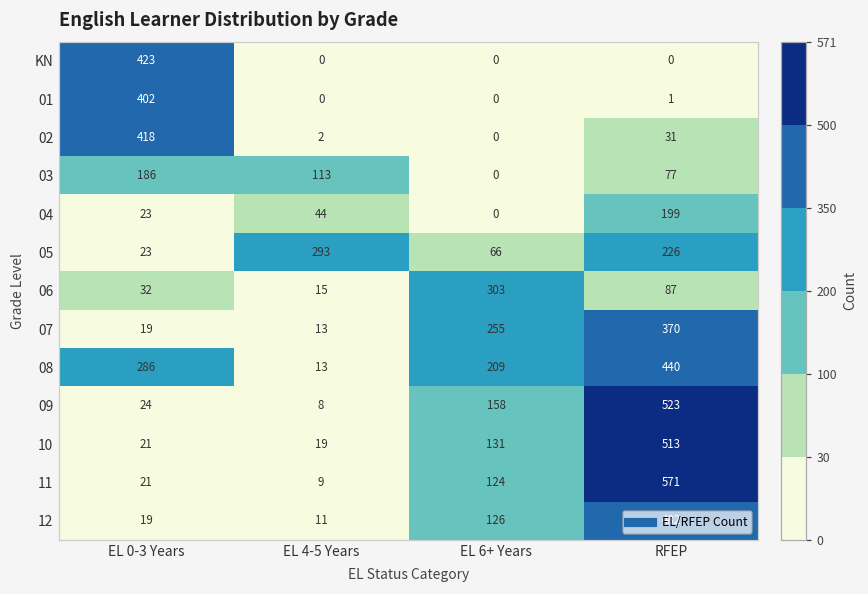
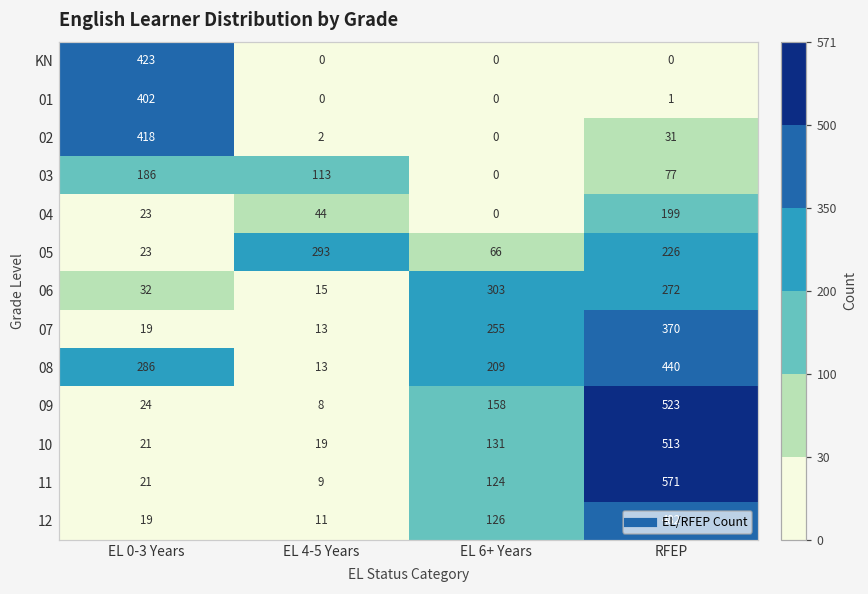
  {
    "KN": {
      "EL 0-3 Years": 423,
      "EL 4-5 Years": 0,
      "EL 6+ Years": 0,
      "RFEP": 0
    },
    "01": {
      "EL 0-3 Years": 402,
      "EL 4-5 Years": 0,
      "EL 6+ Years": 0,
      "RFEP": 1
    },
    "02": {
      "EL 0-3 Years": 418,
      "EL 4-5 Years": 2,
      "EL 6+ Years": 0,
      "RFEP": 31
    },
    "03": {
      "EL 0-3 Years": 186,
      "EL 4-5 Years": 113,
      "EL 6+ Years": 0,
      "RFEP": 77
    },
    "04": {
      "EL 0-3 Years": 23,
      "EL 4-5 Years": 44,
      "EL 6+ Years": 0,
      "RFEP": 199
    },
    "05": {
      "EL 0-3 Years": 23,
      "EL 4-5 Years": 293,
      "EL 6+ Years": 66,
      "RFEP": 226
    },
    "06": {
      "EL 0-3 Years": 32,
      "EL 4-5 Years": 15,
      "EL 6+ Years": 303,
-     "RFEP": 87
+     "RFEP": 272
    },
    "07": {
      "EL 0-3 Years": 19,
      "EL 4-5 Years": 13,
      "EL 6+ Years": 255,
      "RFEP": 370
    },
    "08": {
      "EL 0-3 Years": 286,
      "EL 4-5 Years": 13,
      "EL 6+ Years": 209,
      "RFEP": 440
    },
    "09": {
      "EL 0-3 Years": 24,
      "EL 4-5 Years": 8,
      "EL 6+ Years": 158,
      "RFEP": 523
    },
    "10": {
      "EL 0-3 Years": 21,
      "EL 4-5 Years": 19,
      "EL 6+ Years": 131,
      "RFEP": 513
    },
    "11": {
      "EL 0-3 Years": 21,
      "EL 4-5 Years": 9,
      "EL 6+ Years": 124,
      "RFEP": 571
    },
    "12": {
      "EL 0-3 Years": 19,
      "EL 4-5 Years": 11,
      "EL 6+ Years": 126
    }
  }
